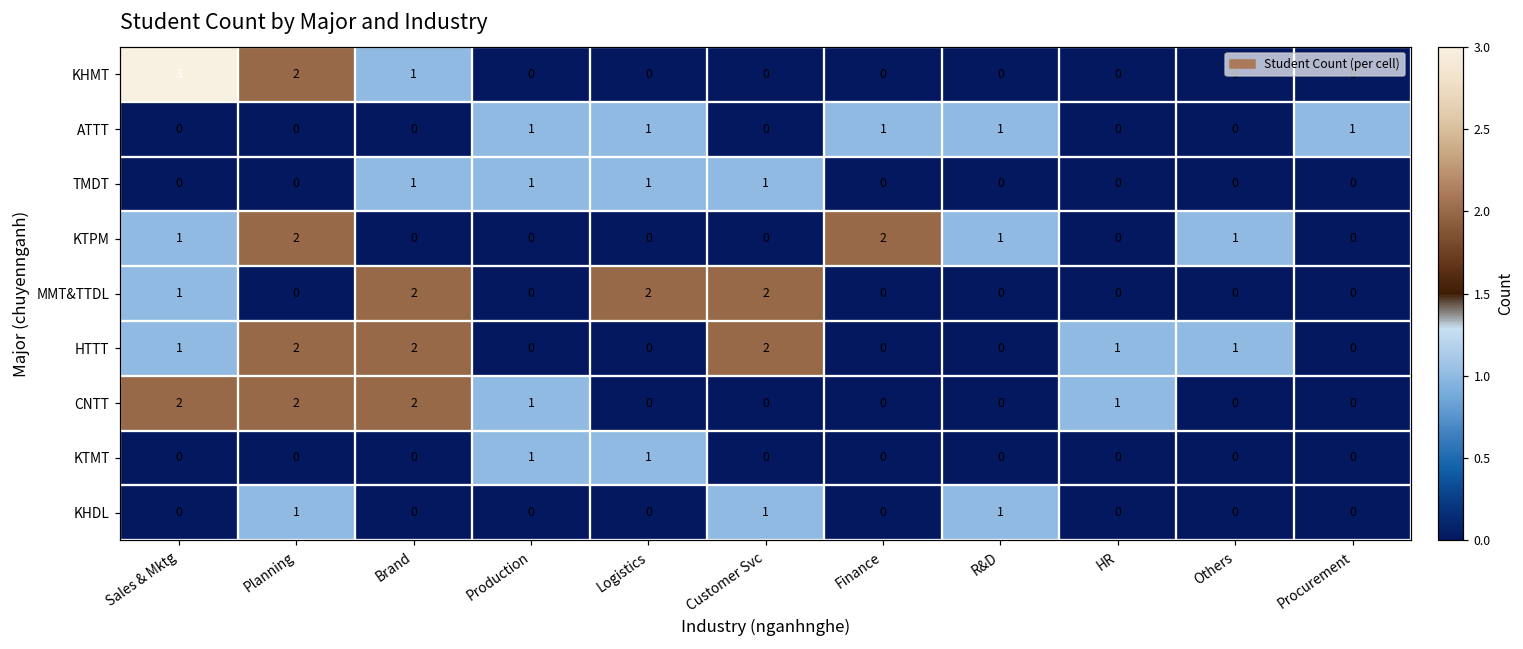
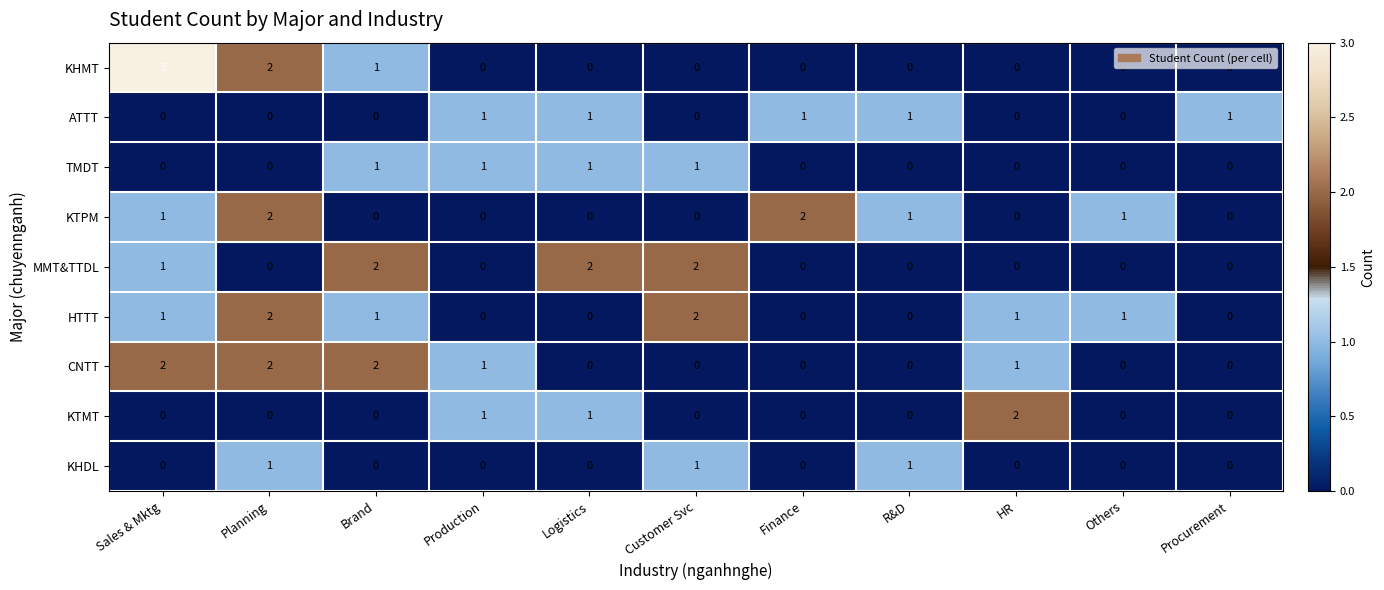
  {
    "KHMT": {
      "Planning": 2,
      "Brand": 1,
      "Production": 0,
      "Logistics": 0,
      "Customer Svc": 0,
      "Finance": 0,
      "R&D": 0,
      "HR": 0
    },
    "ATTT": {
      "Sales & Mktg": 0,
      "Planning": 0,
      "Brand": 0,
      "Production": 1,
      "Logistics": 1,
      "Customer Svc": 0,
      "Finance": 1,
      "R&D": 1,
      "HR": 0,
      "Others": 0,
      "Procurement": 1
    },
    "TMDT": {
      "Sales & Mktg": 0,
      "Planning": 0,
      "Brand": 1,
      "Production": 1,
      "Logistics": 1,
      "Customer Svc": 1,
      "Finance": 0,
      "R&D": 0,
      "HR": 0,
      "Others": 0,
      "Procurement": 0
    },
    "KTPM": {
      "Sales & Mktg": 1,
      "Planning": 2,
      "Brand": 0,
      "Production": 0,
      "Logistics": 0,
      "Customer Svc": 0,
      "Finance": 2,
      "R&D": 1,
      "HR": 0,
      "Others": 1,
      "Procurement": 0
    },
    "MMT&TTDL": {
      "Sales & Mktg": 1,
      "Planning": 0,
      "Brand": 2,
      "Production": 0,
      "Logistics": 2,
      "Customer Svc": 2,
      "Finance": 0,
      "R&D": 0,
      "HR": 0,
      "Others": 0,
      "Procurement": 0
    },
    "HTTT": {
      "Sales & Mktg": 1,
      "Planning": 2,
-     "Brand": 2,
+     "Brand": 1,
      "Production": 0,
      "Logistics": 0,
      "Customer Svc": 2,
      "Finance": 0,
      "R&D": 0,
      "HR": 1,
      "Others": 1,
      "Procurement": 0
    },
    "CNTT": {
      "Sales & Mktg": 2,
      "Planning": 2,
      "Brand": 2,
      "Production": 1,
      "Logistics": 0,
      "Customer Svc": 0,
      "Finance": 0,
      "R&D": 0,
      "HR": 1,
      "Others": 0,
      "Procurement": 0
    },
    "KTMT": {
      "Sales & Mktg": 0,
      "Planning": 0,
      "Brand": 0,
      "Production": 1,
      "Logistics": 1,
      "Customer Svc": 0,
      "Finance": 0,
      "R&D": 0,
-     "HR": 0,
+     "HR": 2,
      "Others": 0,
      "Procurement": 0
    },
    "KHDL": {
      "Sales & Mktg": 0,
      "Planning": 1,
      "Brand": 0,
      "Production": 0,
      "Logistics": 0,
      "Customer Svc": 1,
      "Finance": 0,
      "R&D": 1,
      "HR": 0,
      "Others": 0,
      "Procurement": 0
    }
  }
